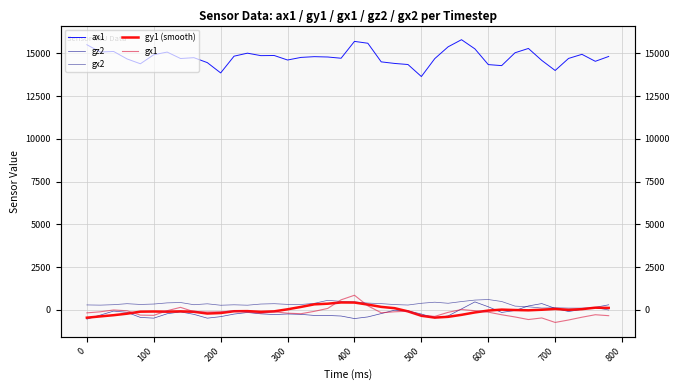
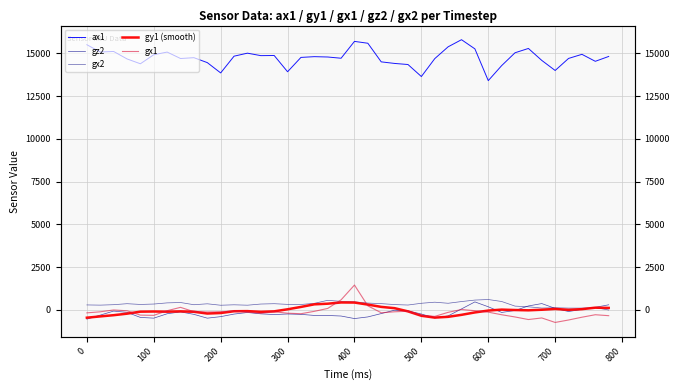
  {
    "ax1": {
      "200": 13900,
-     "300": 14600,
+     "300": 13900,
      "400": 15700,
      "500": 13600,
-     "600": 14300,
+     "600": 13400,
      "700": 14000
    },
    "gy1 (smooth)": {
      "100": -100,
      "300": 0
    },
    "gx1": {
      "0": -200,
      "100": -300,
-     "400": 900,
+     "400": 1500,
      "700": -700
    }
  }
